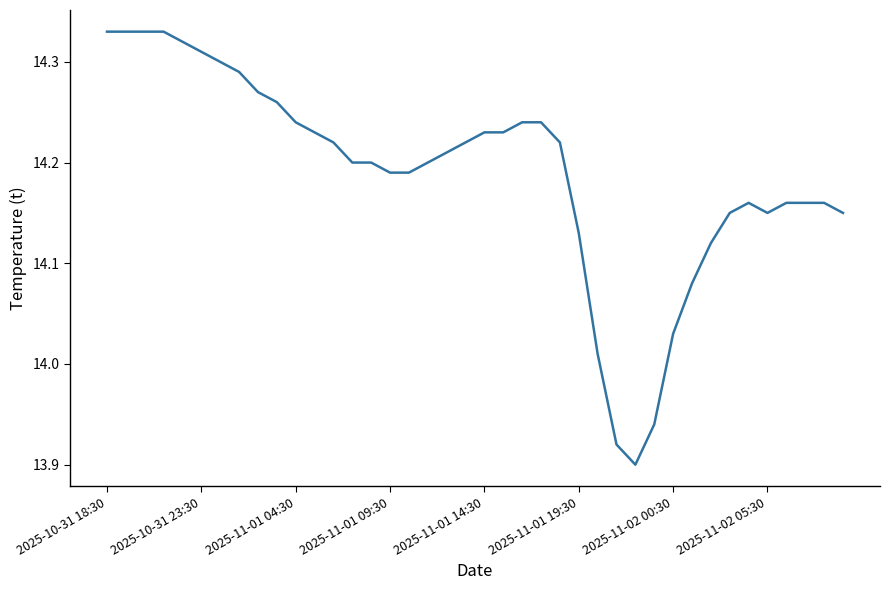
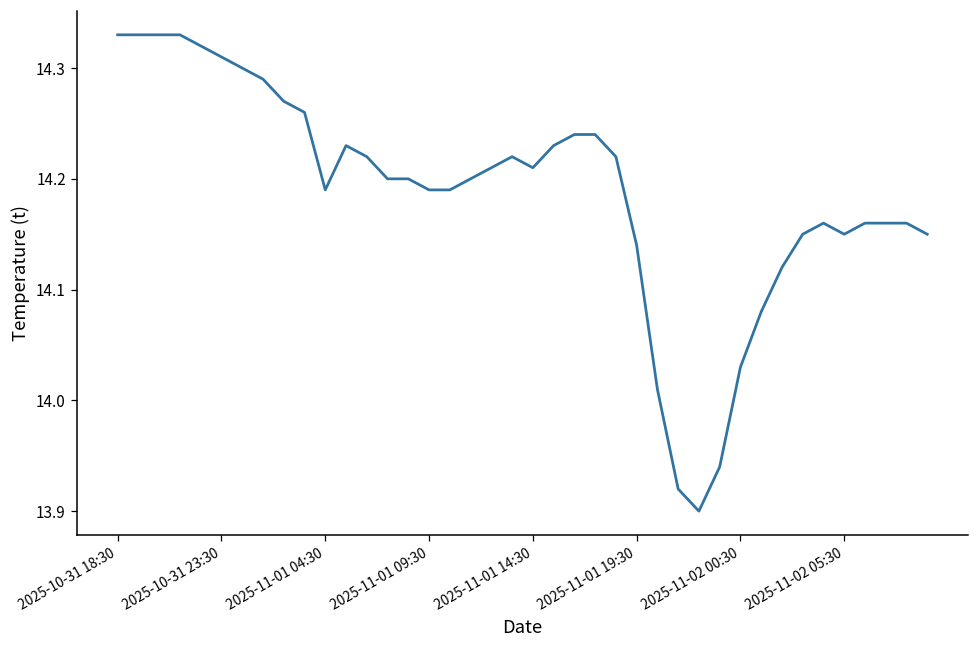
  {
    "2025-10-31 18:30": 14.33,
    "2025-10-31 23:30": 14.31,
-   "2025-11-01 04:30": 14.24,
+   "2025-11-01 04:30": 14.19,
    "2025-11-01 09:30": 14.19,
-   "2025-11-01 14:30": 14.23,
-   "2025-11-01 19:30": 14.13,
+   "2025-11-01 14:30": 14.21,
+   "2025-11-01 19:30": 14.14,
    "2025-11-02 00:30": 14.03,
    "2025-11-02 05:30": 14.15
  }
